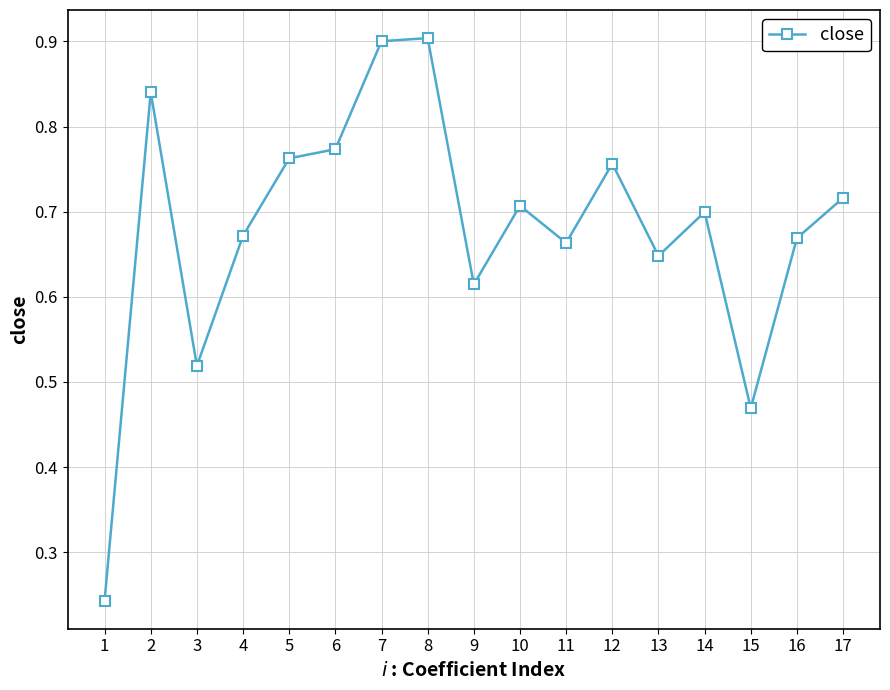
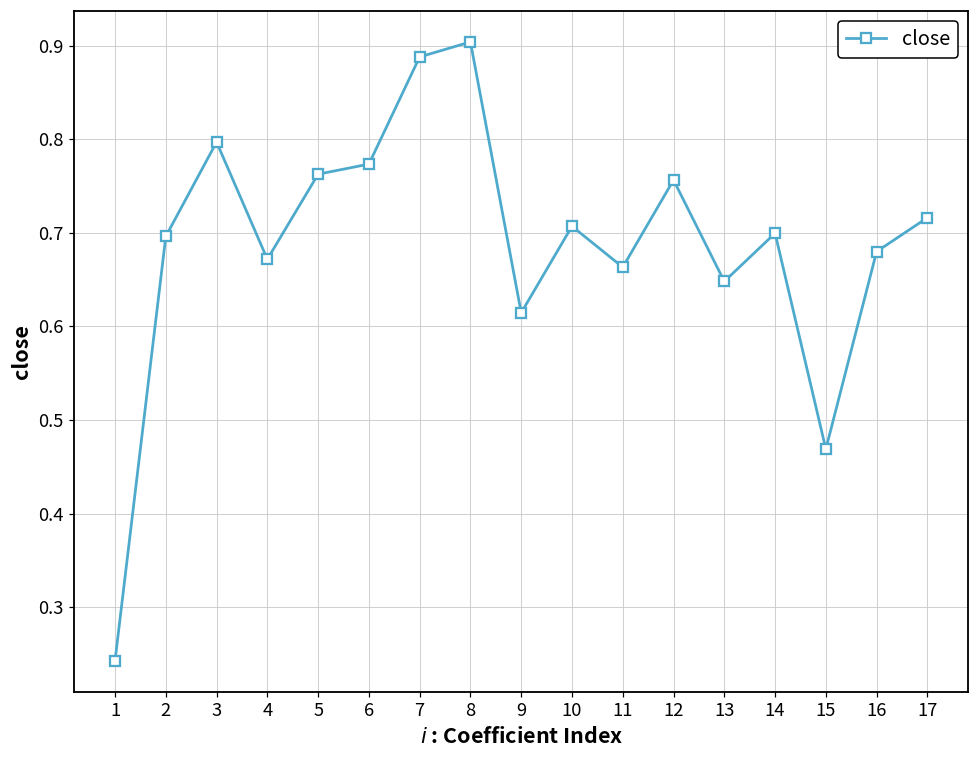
  {
    "1": 0.24,
-   "2": 0.84,
-   "3": 0.52,
+   "2": 0.70,
+   "3": 0.80,
    "4": 0.67,
    "5": 0.76,
    "6": 0.77,
-   "7": 0.90,
+   "7": 0.89,
    "8": 0.90,
    "9": 0.61,
    "10": 0.71,
    "11": 0.66,
    "12": 0.76,
    "13": 0.65,
    "14": 0.70,
    "15": 0.47,
-   "16": 0.67,
+   "16": 0.68,
    "17": 0.72
  }
